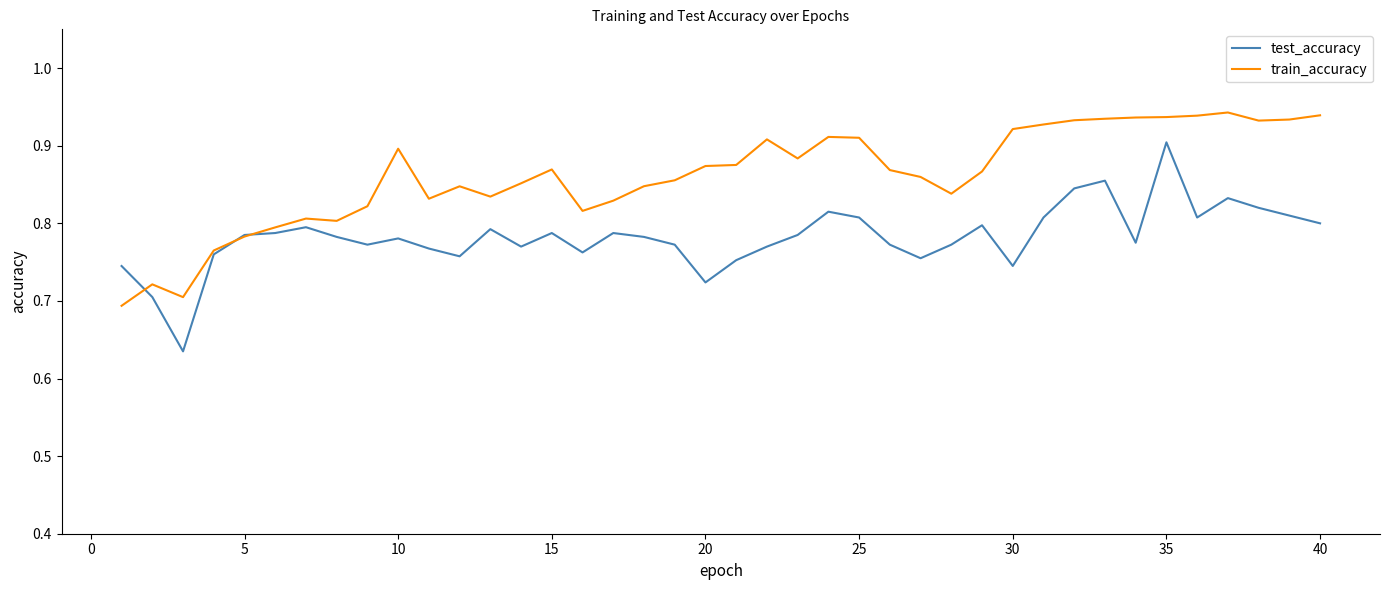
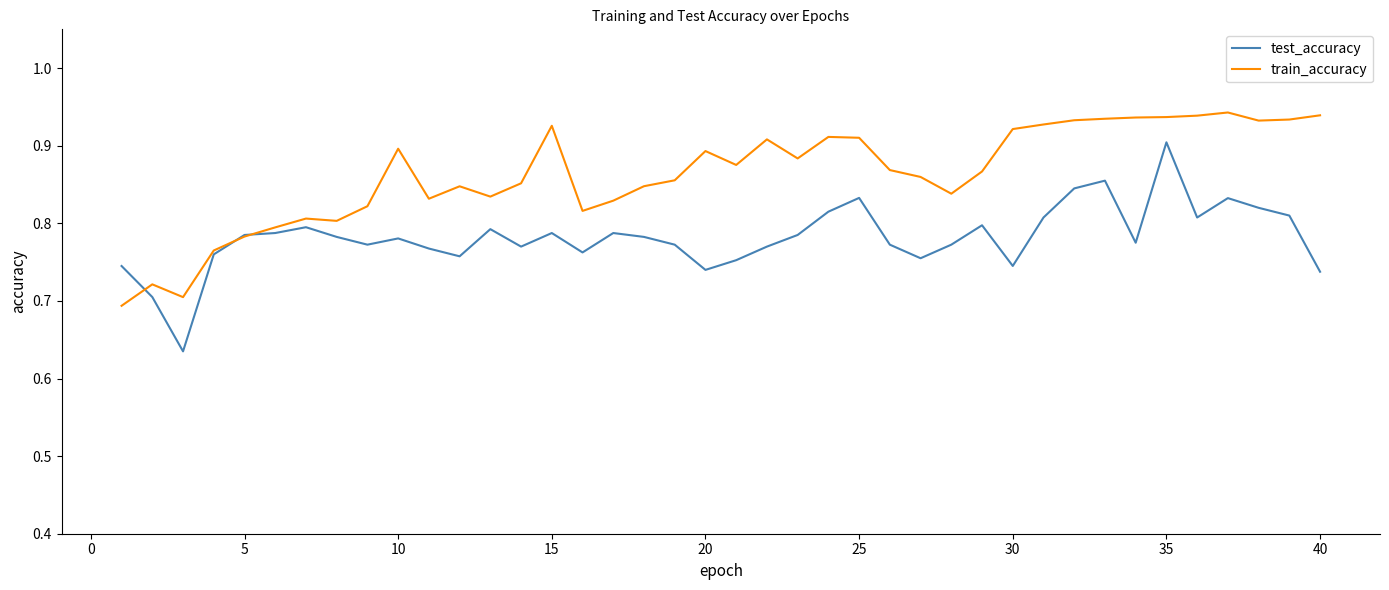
  {
    "test_accuracy": {
      "10": 0.78,
      "15": 0.79,
-     "20": 0.72,
-     "25": 0.81,
+     "20": 0.74,
+     "25": 0.83,
      "30": 0.75,
      "35": 0.90,
-     "40": 0.80
+     "40": 0.74
    },
    "train_accuracy": {
      "10": 0.90,
-     "15": 0.87,
-     "20": 0.87,
+     "15": 0.93,
+     "20": 0.89,
      "25": 0.91,
      "30": 0.92,
      "35": 0.94,
      "40": 0.94
    }
  }
